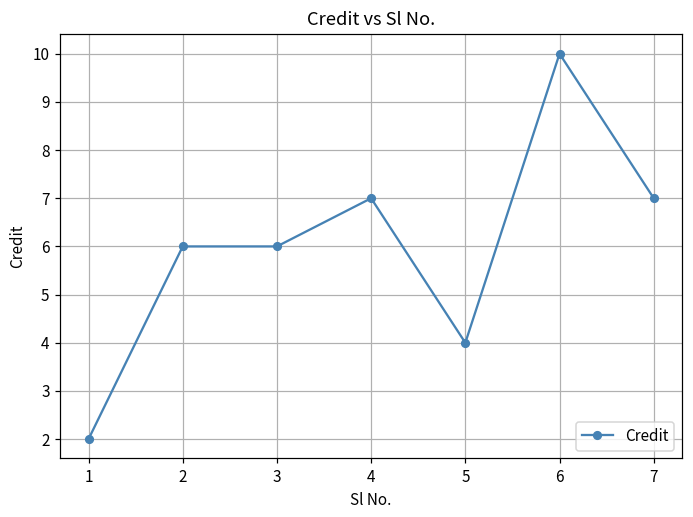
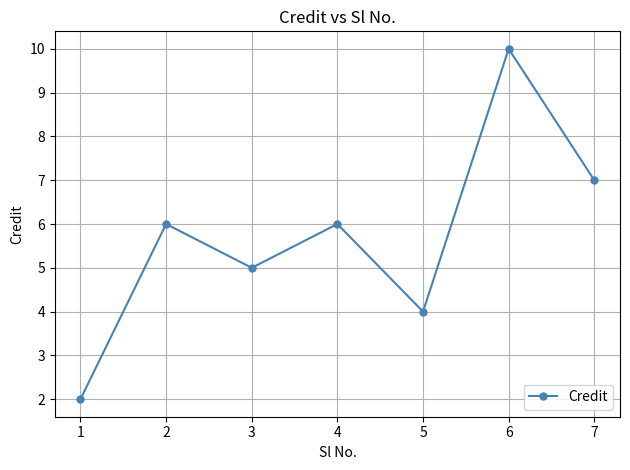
  {
    "1": 2,
    "2": 6,
-   "3": 6,
-   "4": 7,
+   "3": 5,
+   "4": 6,
    "5": 4,
    "6": 10,
    "7": 7
  }
